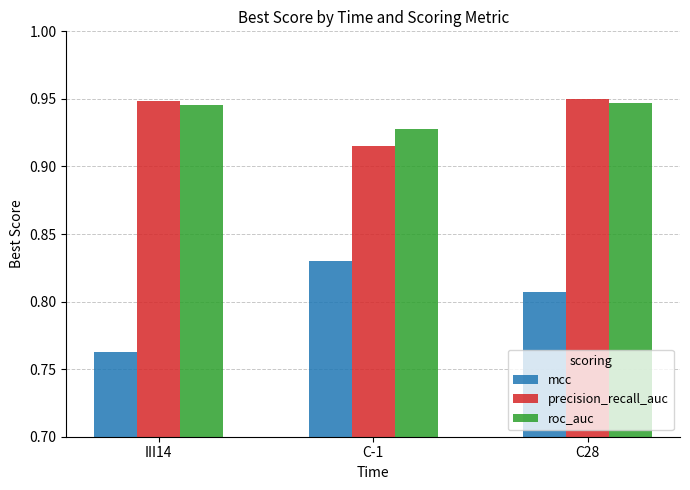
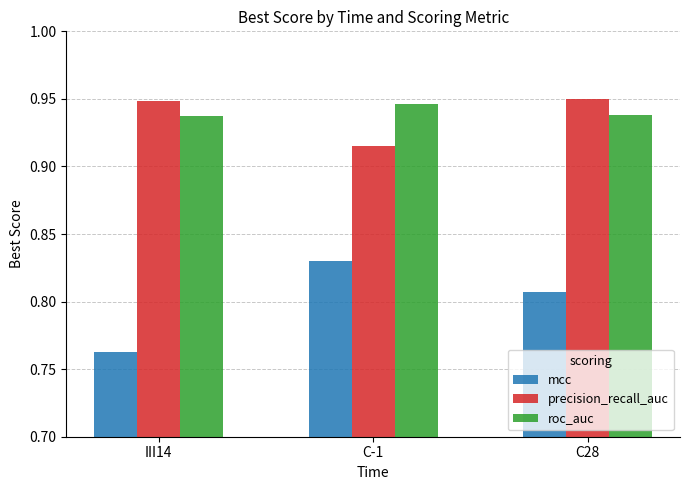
  {
    "mcc": {
      "III14": 0.763,
      "C-1": 0.830,
      "C28": 0.807
    },
    "precision_recall_auc": {
      "III14": 0.949,
      "C-1": 0.915,
      "C28": 0.950
    },
    "roc_auc": {
-     "III14": 0.946,
-     "C-1": 0.928,
-     "C28": 0.947
+     "III14": 0.937,
+     "C-1": 0.946,
+     "C28": 0.938
    }
  }
